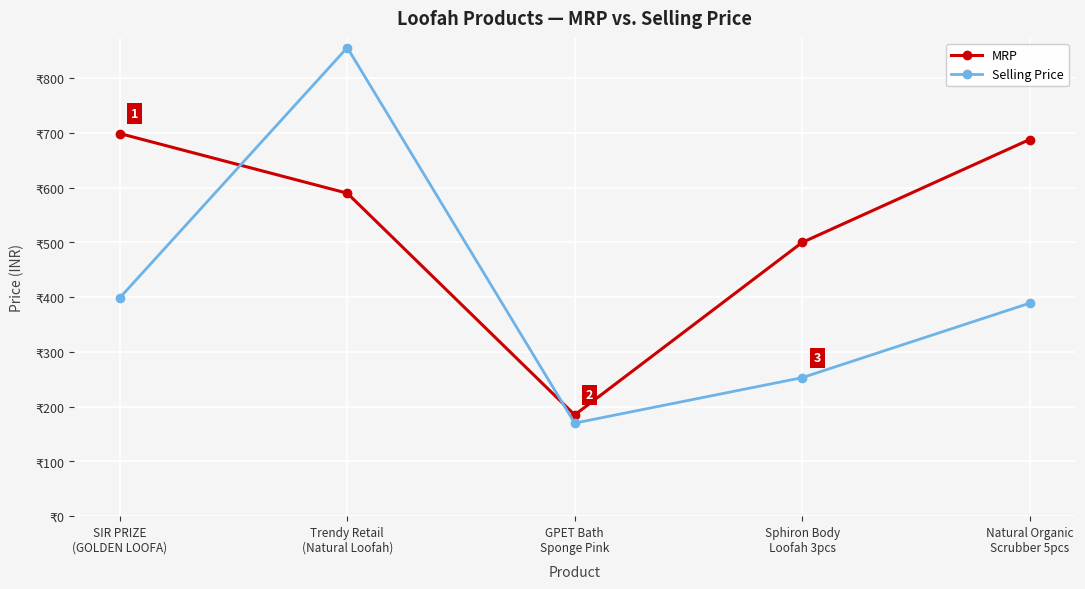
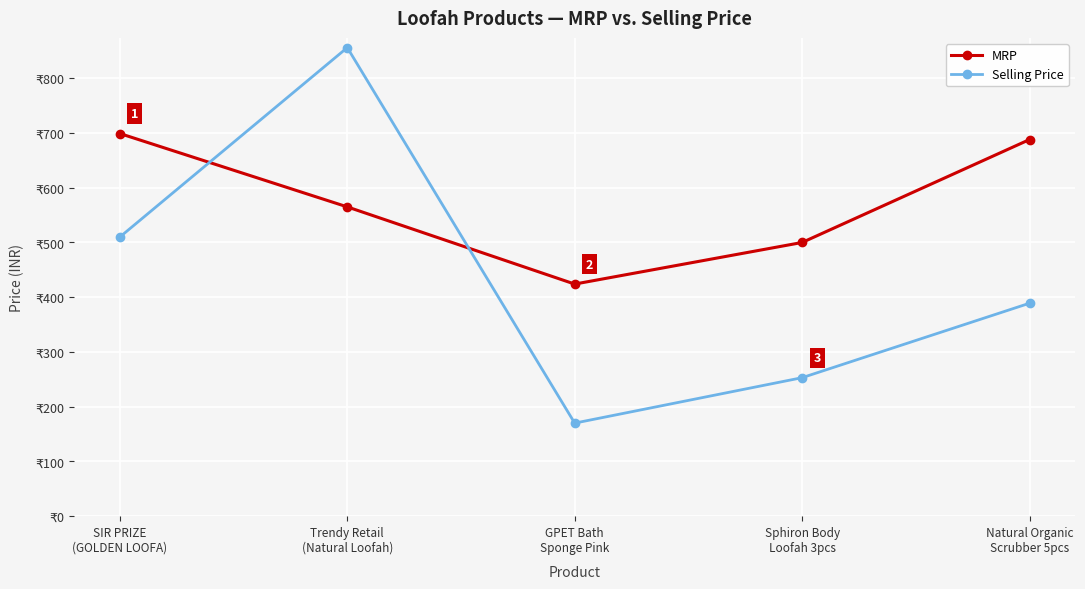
  {
    "MRP": {
-     "Trendy Retail (Natural Loofah)": "₹590",
-     "GPET Bath Sponge Pink": "₹190",
+     "Trendy Retail (Natural Loofah)": "₹570",
+     "GPET Bath Sponge Pink": "₹420",
      "Sphiron Body Loofah 3pcs": "₹500",
      "Natural Organic Scrubber 5pcs": "₹690"
    },
    "Selling Price": {
-     "SIR PRIZE (GOLDEN LOOFA)": "₹400",
+     "SIR PRIZE (GOLDEN LOOFA)": "₹510",
      "Trendy Retail (Natural Loofah)": "₹860",
      "GPET Bath Sponge Pink": "₹170",
      "Natural Organic Scrubber 5pcs": "₹390"
    }
  }
